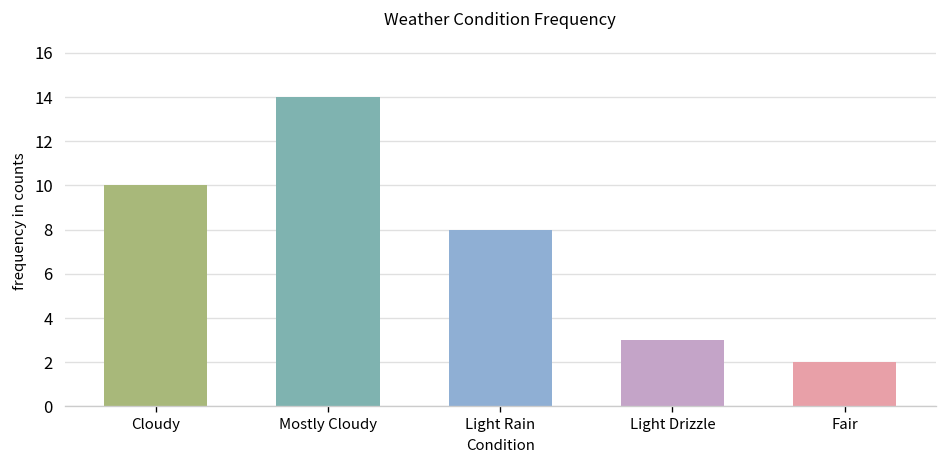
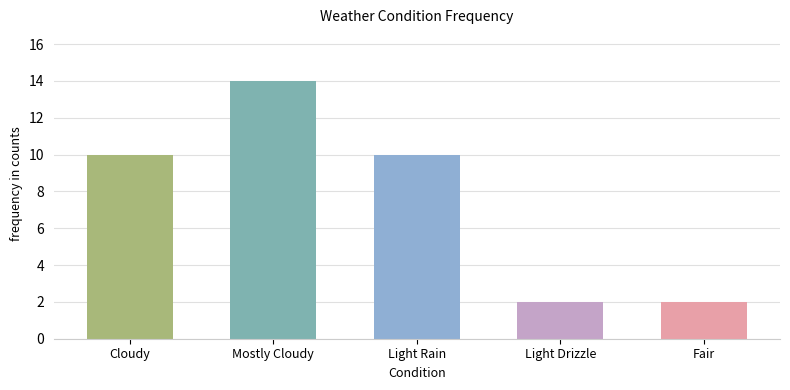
  {
    "Cloudy": 10,
    "Mostly Cloudy": 14,
-   "Light Rain": 8,
-   "Light Drizzle": 3,
+   "Light Rain": 10,
+   "Light Drizzle": 2,
    "Fair": 2
  }
